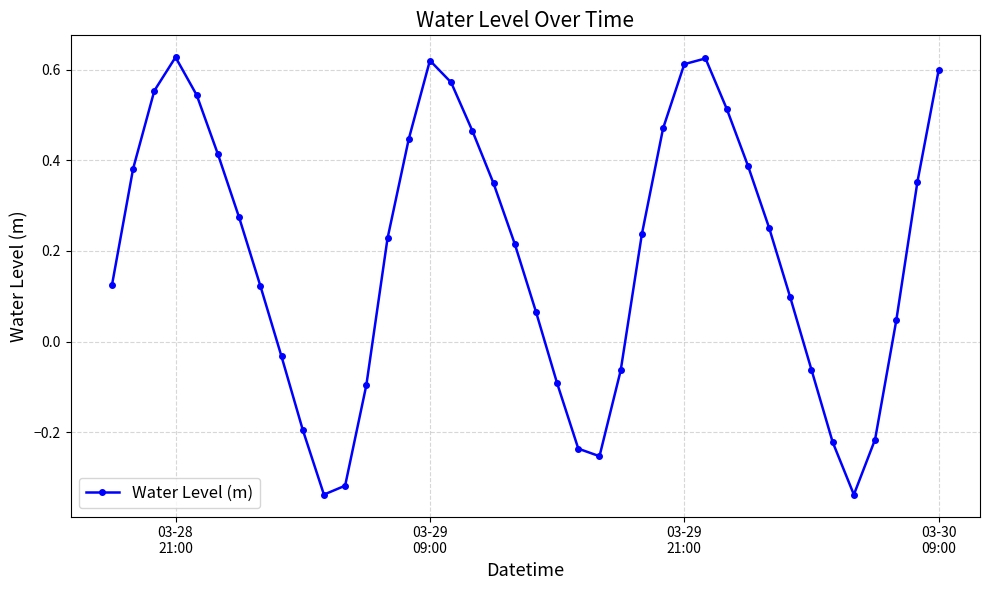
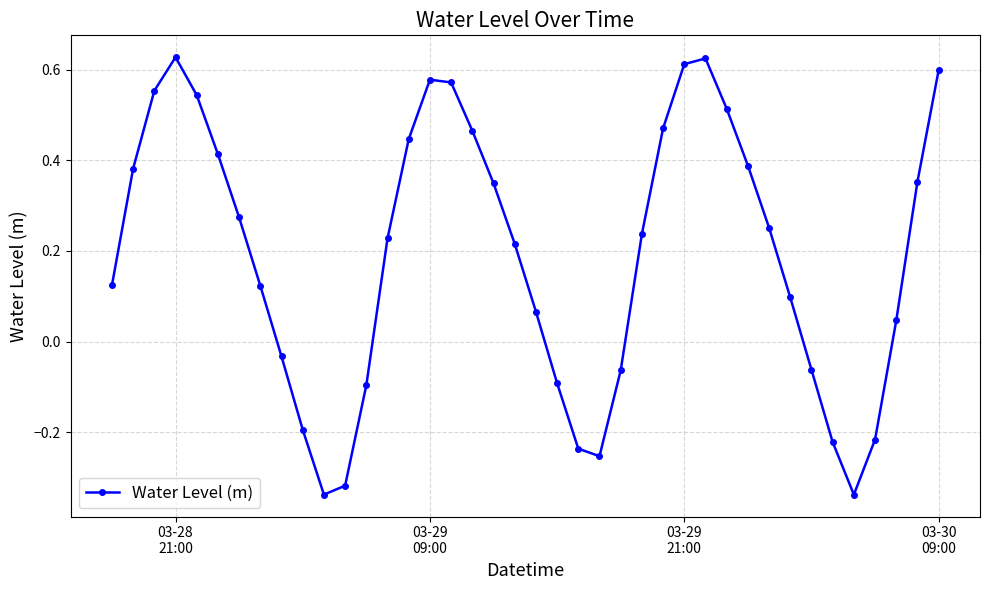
  {
    "03-28 21:00": 0.63,
-   "03-29 09:00": 0.62,
+   "03-29 09:00": 0.58,
    "03-29 21:00": 0.61,
    "03-30 09:00": 0.60
  }
